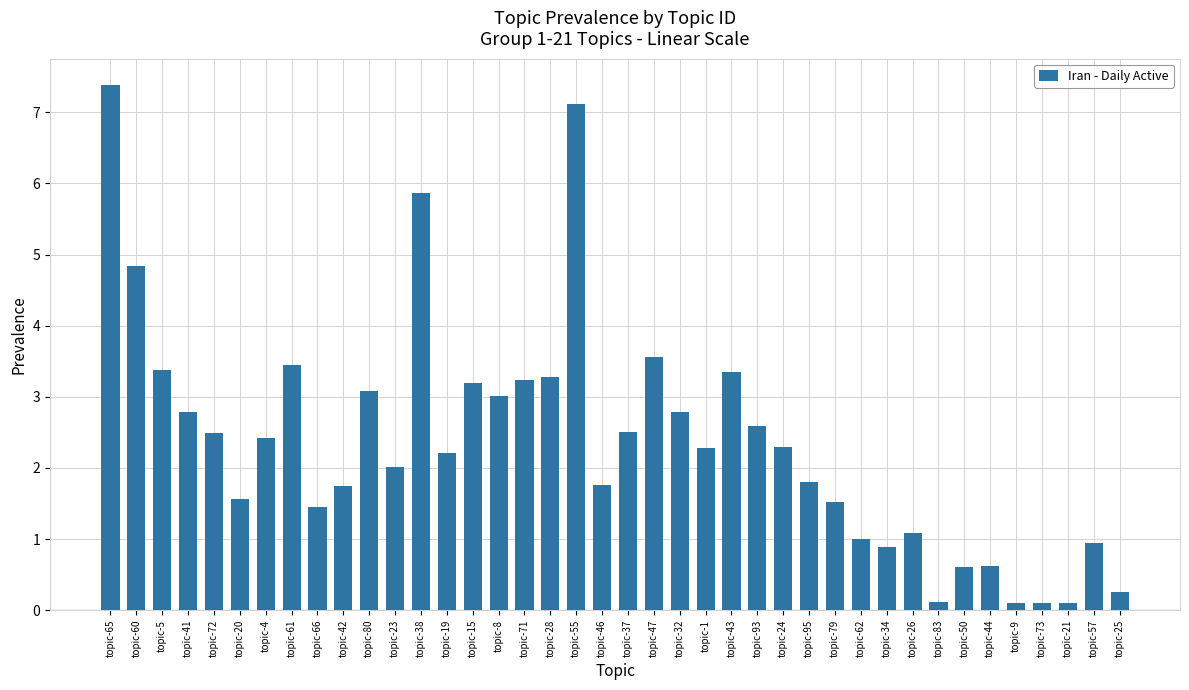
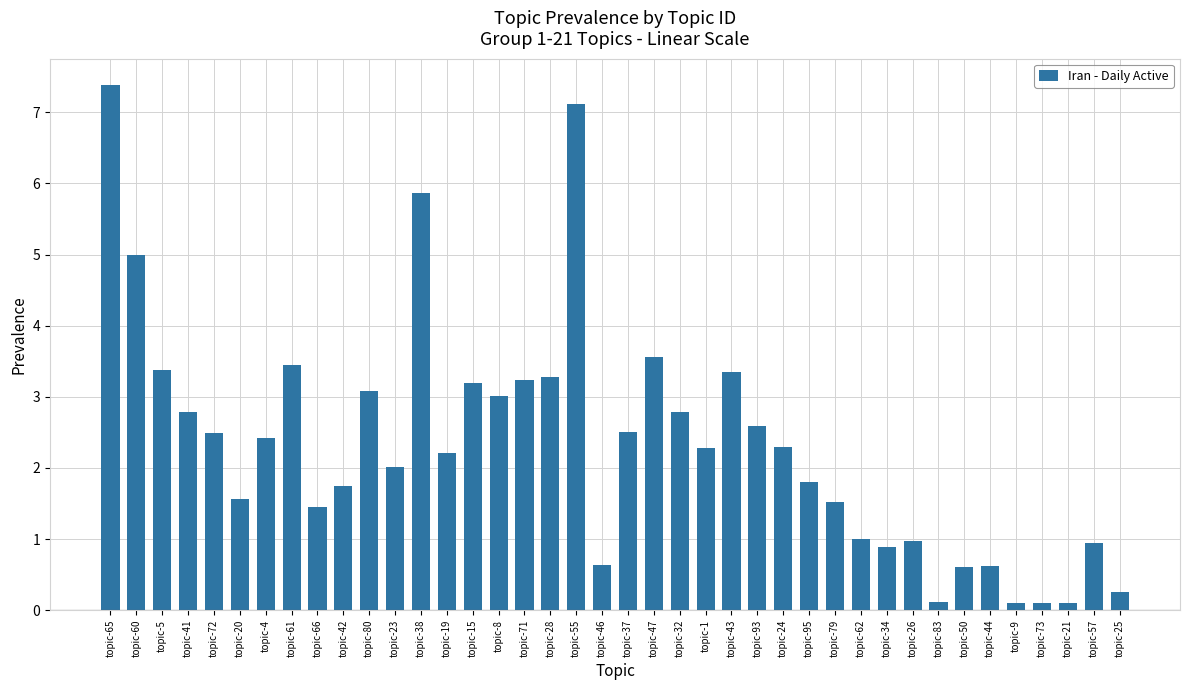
  {
    "topic-65": 7.4,
-   "topic-60": 4.8,
+   "topic-60": 5.0,
    "topic-5": 3.4,
    "topic-41": 2.8,
    "topic-72": 2.5,
    "topic-20": 1.6,
    "topic-4": 2.4,
    "topic-61": 3.4,
    "topic-66": 1.5,
    "topic-42": 1.7,
    "topic-80": 3.1,
    "topic-23": 2.0,
    "topic-38": 5.9,
    "topic-19": 2.2,
    "topic-15": 3.2,
    "topic-8": 3.0,
    "topic-71": 3.2,
    "topic-28": 3.3,
    "topic-55": 7.1,
-   "topic-46": 1.8,
+   "topic-46": 0.6,
    "topic-37": 2.5,
    "topic-47": 3.6,
    "topic-32": 2.8,
    "topic-1": 2.3,
    "topic-43": 3.4,
    "topic-93": 2.6,
    "topic-24": 2.3,
    "topic-95": 1.8,
    "topic-79": 1.5,
    "topic-62": 1.0,
    "topic-34": 0.9,
-   "topic-26": 1.1,
+   "topic-26": 1.0,
    "topic-83": 0.1,
    "topic-50": 0.6,
    "topic-44": 0.6,
    "topic-9": 0.1,
    "topic-73": 0.1,
    "topic-21": 0.1,
    "topic-57": 1.0,
    "topic-25": 0.3
  }
